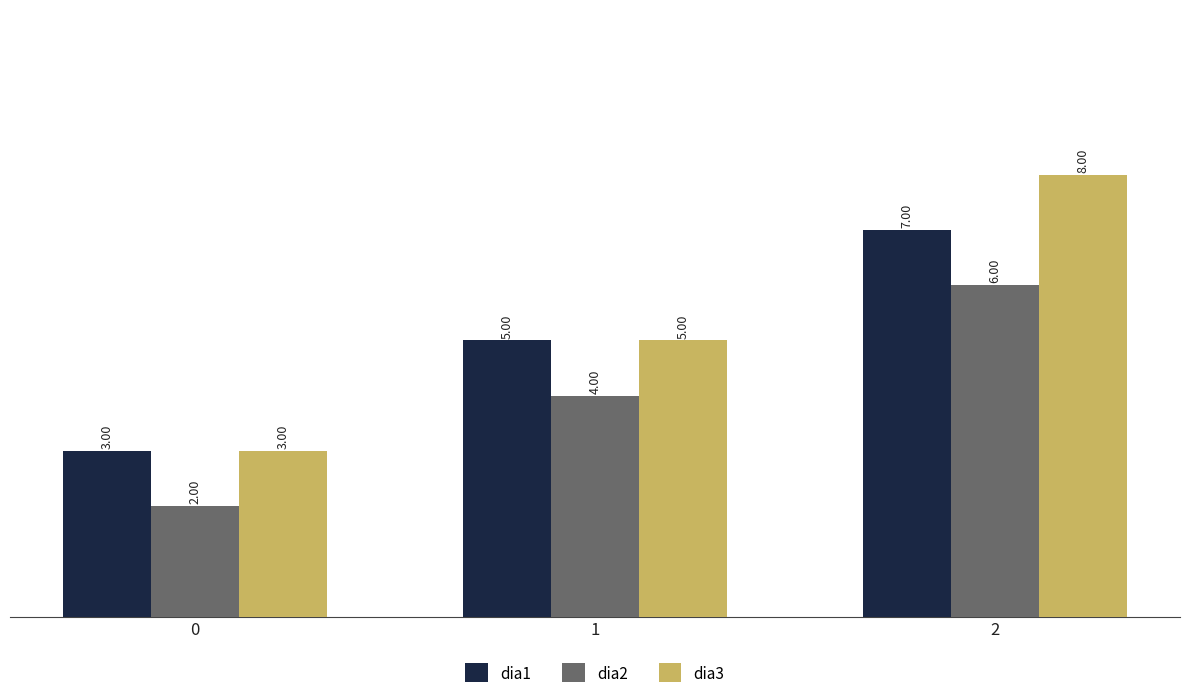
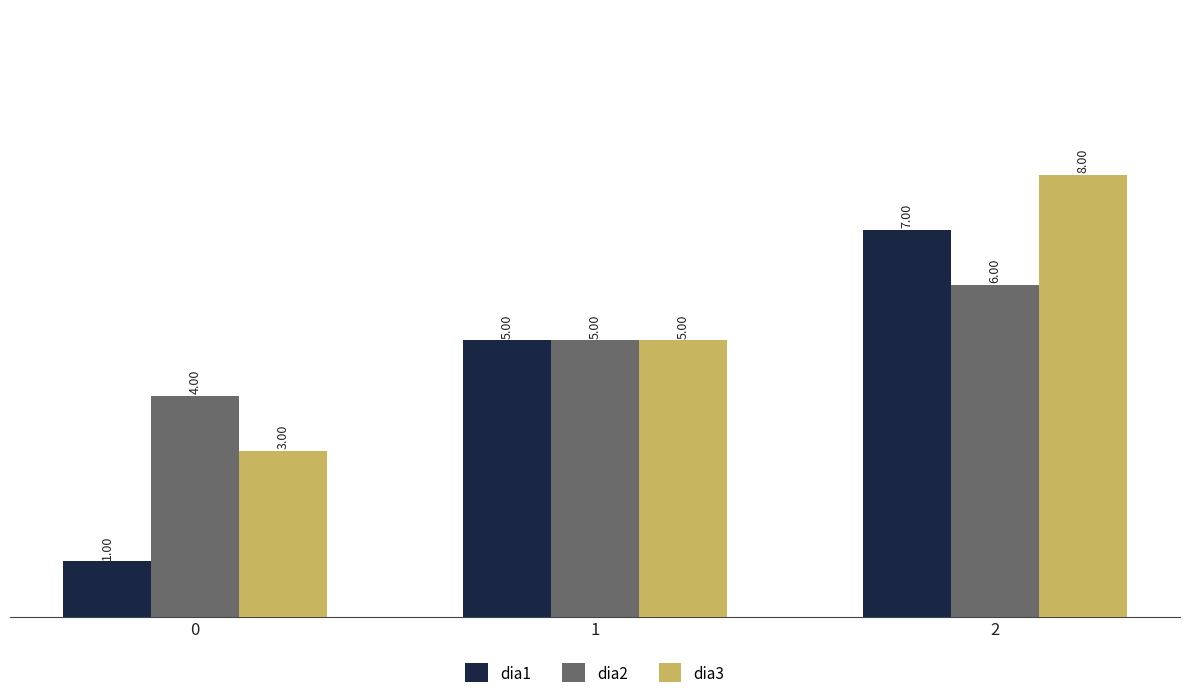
  {
    "dia1": {
-     "0": 3.00,
+     "0": 1.00,
      "1": 5.00,
      "2": 7.00
    },
    "dia2": {
-     "0": 2.00,
-     "1": 4.00,
+     "0": 4.00,
+     "1": 5.00,
      "2": 6.00
    },
    "dia3": {
      "0": 3.00,
      "1": 5.00,
      "2": 8.00
    }
  }
